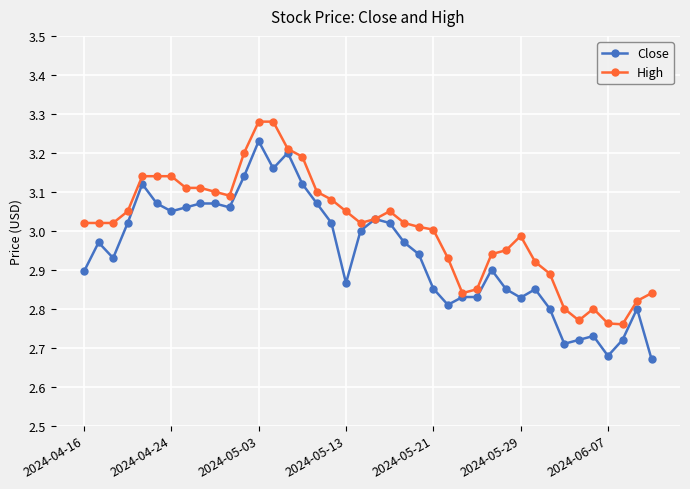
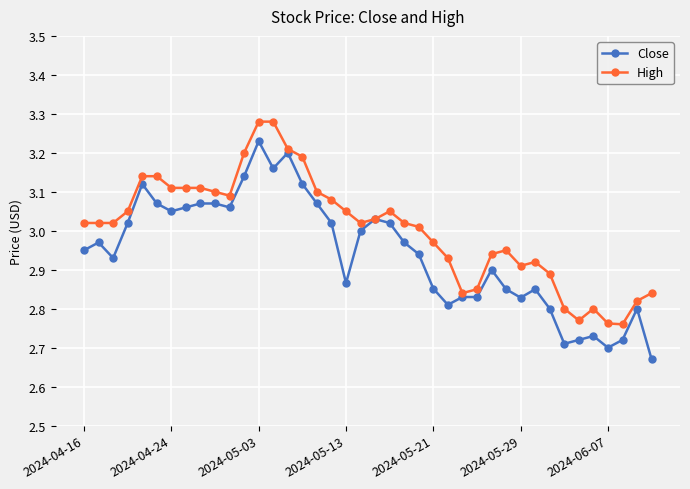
  {
    "Close": {
-     "2024-04-16": 2.90,
+     "2024-04-16": 2.95,
      "2024-04-24": 3.05,
      "2024-05-03": 3.23,
      "2024-05-13": 2.87,
      "2024-05-21": 2.85,
      "2024-05-29": 2.83,
-     "2024-06-07": 2.68
+     "2024-06-07": 2.70
    },
    "High": {
      "2024-04-16": 3.02,
-     "2024-04-24": 3.14,
+     "2024-04-24": 3.11,
      "2024-05-03": 3.28,
      "2024-05-13": 3.05,
-     "2024-05-21": 3.00,
-     "2024-05-29": 2.99,
+     "2024-05-21": 2.97,
+     "2024-05-29": 2.91,
      "2024-06-07": 2.76
    }
  }
